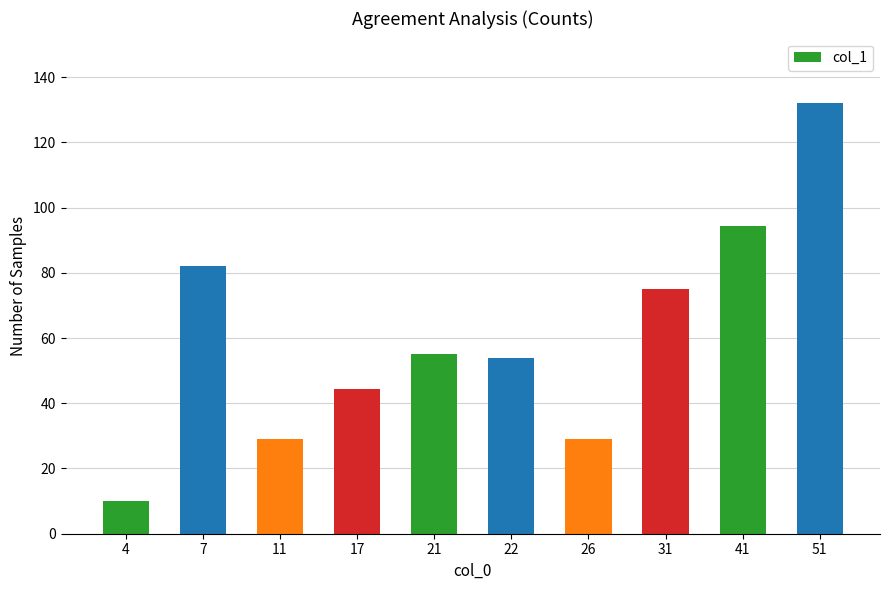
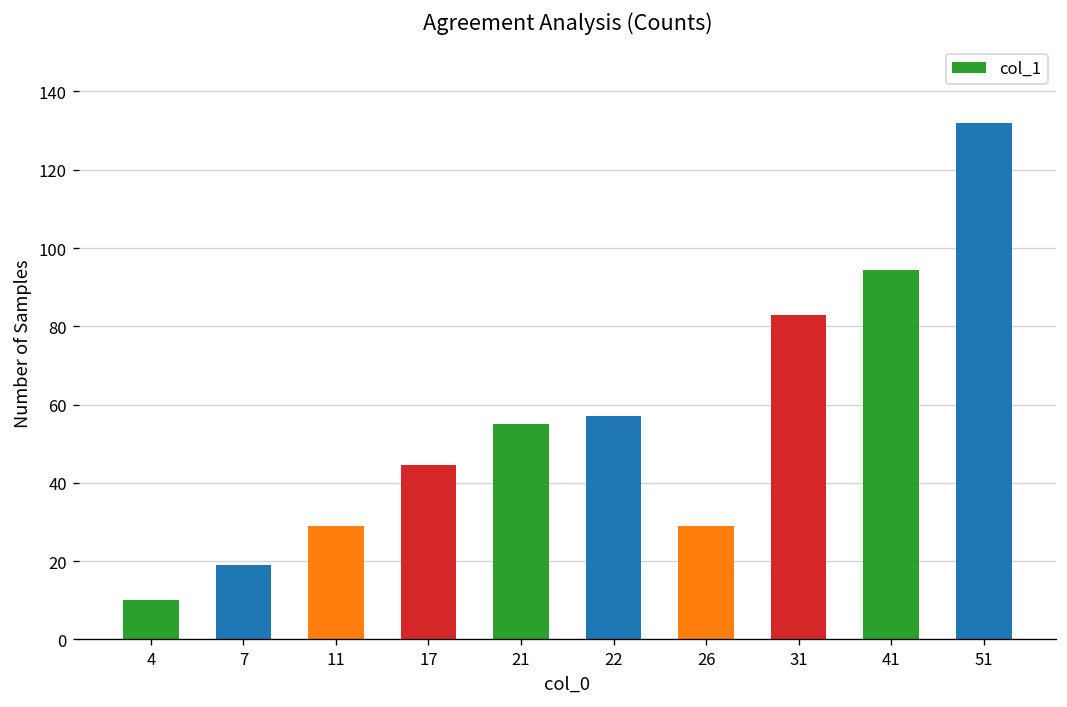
  {
    "4": 10,
-   "7": 82,
+   "7": 19,
    "11": 29,
    "17": 45,
    "21": 55,
-   "22": 54,
+   "22": 57,
    "26": 29,
-   "31": 75,
+   "31": 83,
    "41": 94,
    "51": 132
  }
